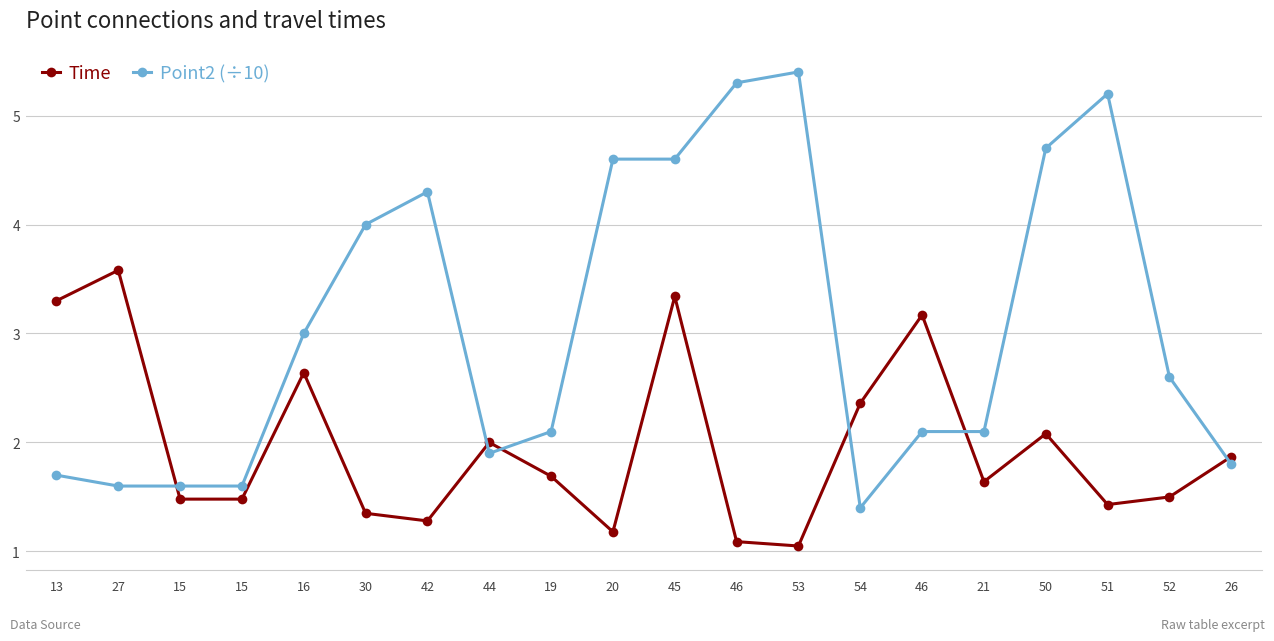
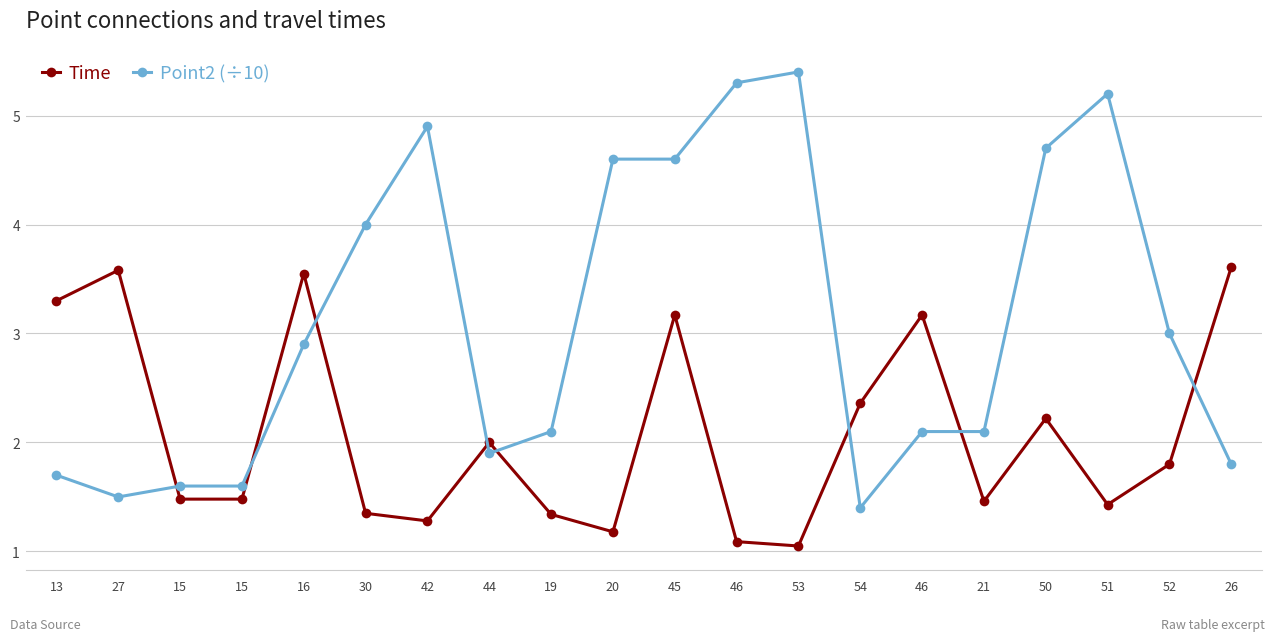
  {
    "Time": {
      "13": 3.30,
      "27": 3.58,
-     "16": 2.64,
+     "16": 3.55,
      "30": 1.35,
      "42": 1.28,
      "44": 2.00,
-     "19": 1.69,
+     "19": 1.34,
      "20": 1.18,
-     "45": 3.34,
+     "45": 3.17,
      "53": 1.05,
      "54": 2.36,
-     "21": 1.64,
-     "50": 2.08,
+     "21": 1.46,
+     "50": 2.22,
      "51": 1.43,
-     "52": 1.5,
-     "26": 1.87
+     "52": 1.8,
+     "26": 3.61
    },
    "Point2 (÷10)": {
      "13": 1.70,
-     "27": 1.60,
-     "16": 3.00,
+     "27": 1.50,
+     "16": 2.90,
      "30": 4.00,
-     "42": 4.30,
+     "42": 4.90,
      "44": 1.90,
      "19": 2.10,
      "20": 4.60,
      "45": 4.60,
      "53": 5.40,
      "54": 1.40,
      "21": 2.10,
      "50": 4.70,
      "51": 5.20,
-     "52": 2.60,
+     "52": 3.00,
      "26": 1.80
    }
  }
